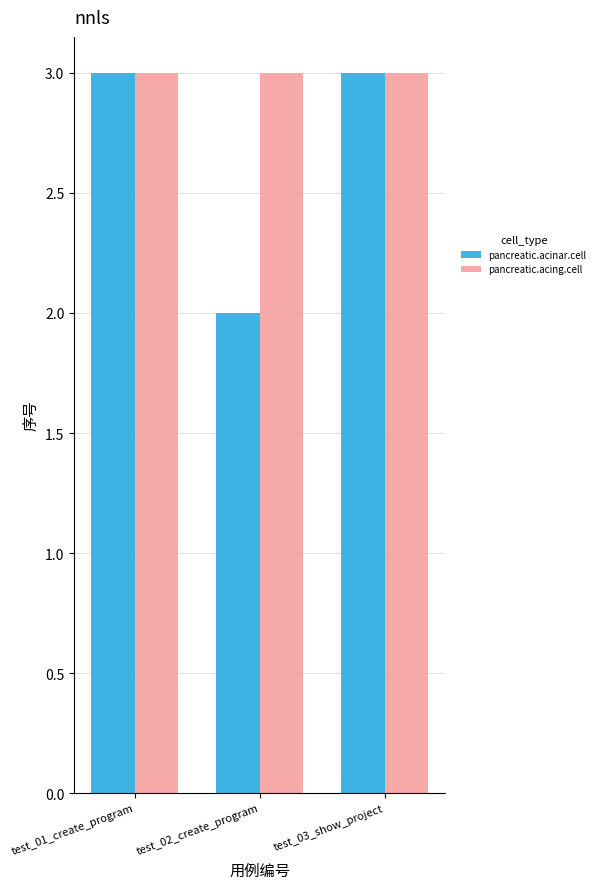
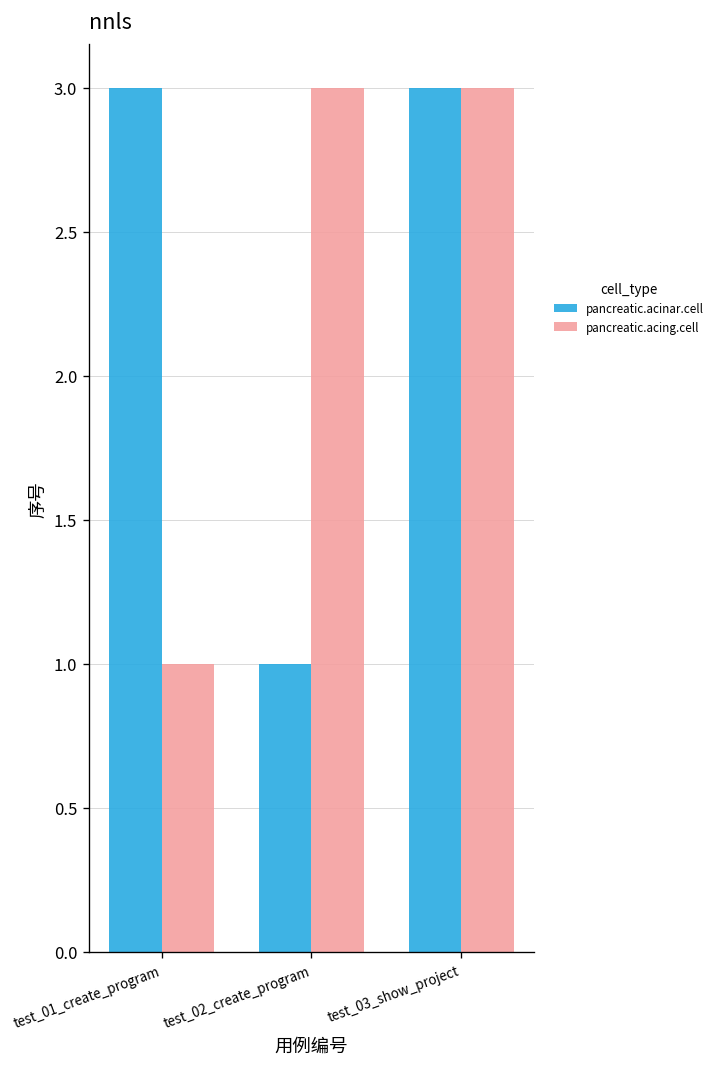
  {
    "pancreatic.acinar.cell": {
      "test_01_create_program": 3,
-     "test_02_create_program": 2,
+     "test_02_create_program": 1,
      "test_03_show_project": 3
    },
    "pancreatic.acing.cell": {
-     "test_01_create_program": 3,
+     "test_01_create_program": 1,
      "test_02_create_program": 3,
      "test_03_show_project": 3
    }
  }
